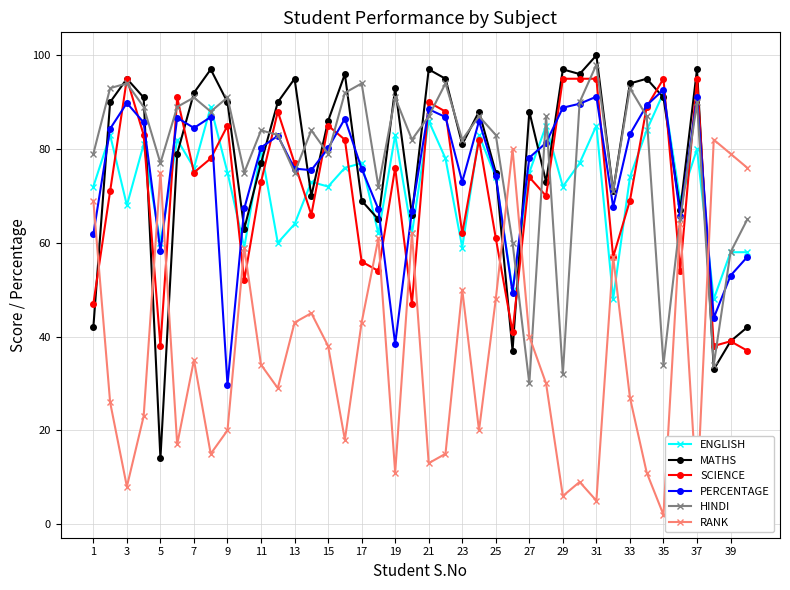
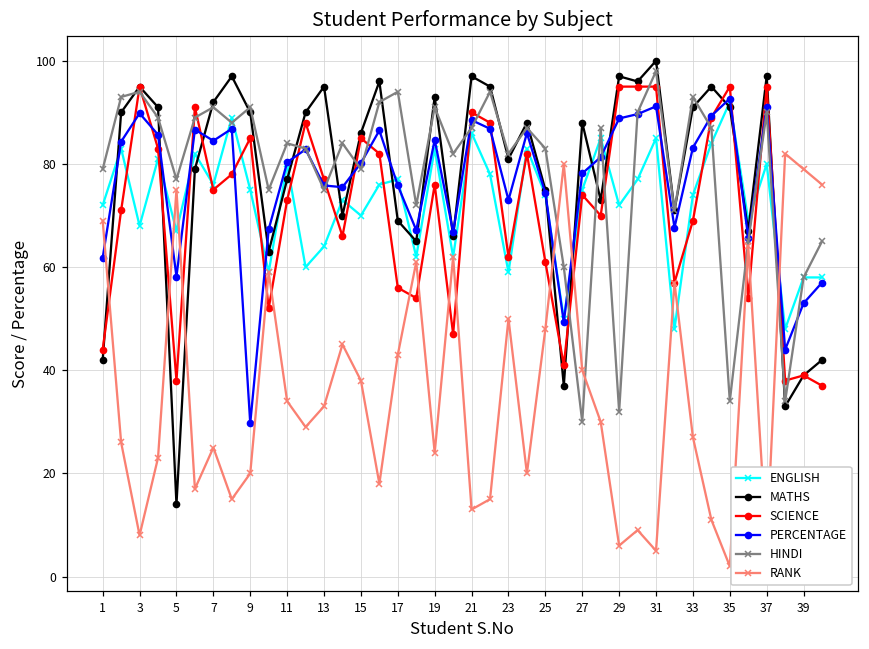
  {
    "ENGLISH": {
      "1": 72,
      "3": 68,
-     "5": 60,
+     "5": 67,
      "7": 76,
      "9": 75,
      "13": 64,
-     "15": 72,
+     "15": 70,
      "17": 77,
      "19": 83,
      "21": 86,
      "23": 59,
      "27": 75,
      "29": 72,
      "31": 85,
      "33": 74,
      "35": 92,
      "37": 80
    },
    "MATHS": {
      "1": 42,
      "5": 14,
      "7": 92,
      "9": 90,
      "11": 77,
      "13": 95,
      "15": 86,
      "17": 69,
      "19": 93,
      "21": 97,
      "23": 81,
      "25": 75,
      "27": 88,
      "29": 97,
      "31": 100,
-     "33": 94,
+     "33": 91,
      "35": 91,
      "37": 97
    },
    "SCIENCE": {
-     "1": 47,
+     "1": 44,
      "5": 38,
      "7": 75,
      "9": 85,
      "11": 73,
      "13": 77,
      "15": 85,
      "17": 56,
      "19": 76,
      "21": 90,
      "23": 62,
      "25": 61,
      "27": 74,
      "29": 95,
      "31": 95,
      "33": 69,
      "35": 95,
      "37": 95
    },
    "PERCENTAGE": {
      "1": 62,
      "3": 90,
      "5": 58,
      "7": 85,
      "9": 30,
      "13": 76,
      "15": 80,
      "17": 76,
-     "19": 38,
+     "19": 85,
      "21": 89,
      "23": 73,
      "27": 78,
      "29": 89,
      "31": 91,
      "33": 83,
      "35": 93,
      "37": 91,
      "39": 53
    },
    "HINDI": {
      "1": 79,
      "3": 94,
      "5": 77,
      "7": 91,
      "9": 91,
      "11": 84,
      "13": 75,
      "15": 79,
      "17": 94,
      "19": 91,
      "21": 87,
      "23": 82,
      "25": 83,
      "27": 30,
      "29": 32,
      "31": 98,
      "33": 93,
      "35": 34,
      "37": 90
    },
    "RANK": {
      "1": 69,
      "3": 8,
      "5": 75,
-     "7": 35,
+     "7": 25,
      "9": 20,
      "11": 34,
-     "13": 43,
+     "13": 33,
      "15": 38,
      "17": 43,
-     "19": 11,
+     "19": 24,
      "21": 13,
      "23": 50,
      "25": 48,
      "27": 40,
      "29": 6,
      "31": 5,
      "33": 27,
      "35": 2,
      "39": 79
    }
  }
